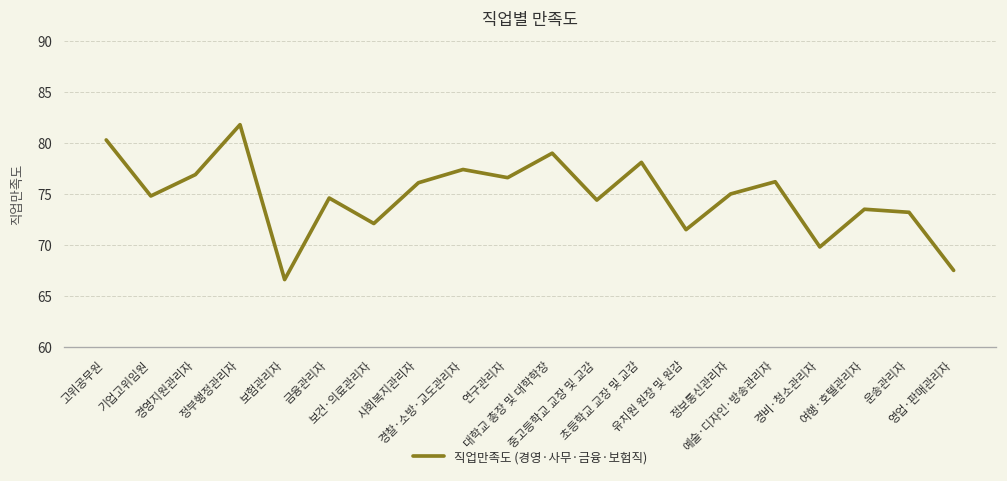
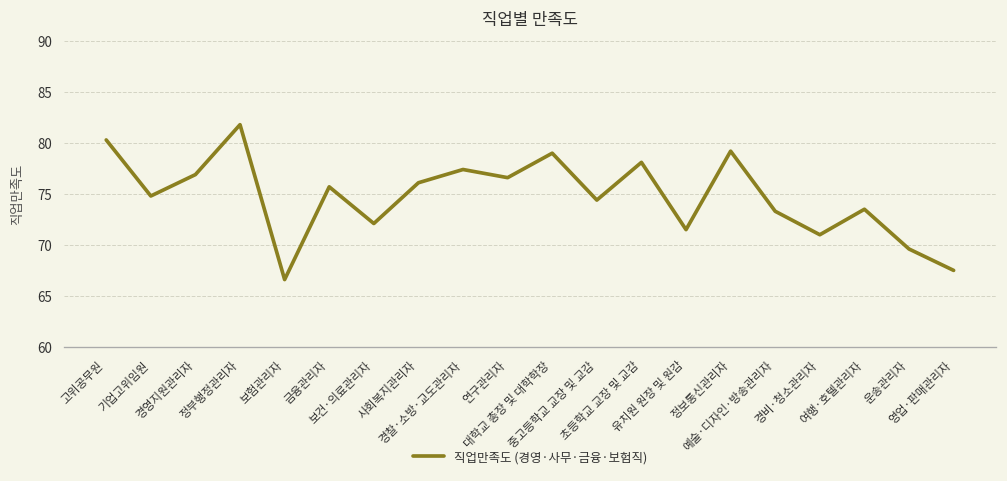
  {
    "고위공무원": 80,
    "기업고위임원": 75,
    "경영지원관리자": 77,
    "정부행정관리자": 82,
    "보험관리자": 67,
-   "금융관리자": 75,
+   "금융관리자": 76,
    "보건·의료관리자": 72,
    "사회복지관리자": 76,
    "경찰·소방·교도관리자": 77,
    "연구관리자": 77,
    "대학교 총장 및 대학학장": 79,
    "중고등학교 교장 및 교감": 74,
    "초등학교 교장 및 교감": 78,
    "유치원 원장 및 원감": 72,
-   "정보통신관리자": 75,
-   "예술·디자인·방송관리자": 76,
-   "경비·청소관리자": 70,
+   "정보통신관리자": 79,
+   "예술·디자인·방송관리자": 73,
+   "경비·청소관리자": 71,
    "여행·호텔관리자": 74,
-   "운송관리자": 73,
+   "운송관리자": 70,
    "영업·판매관리자": 68
  }
